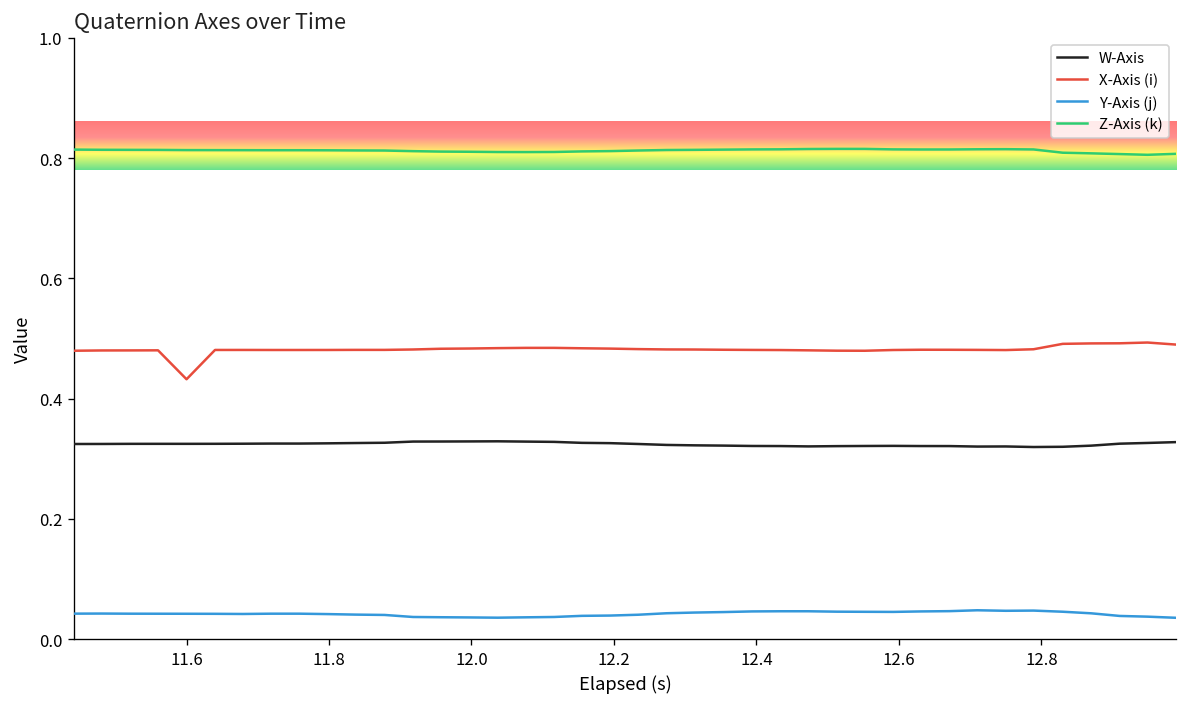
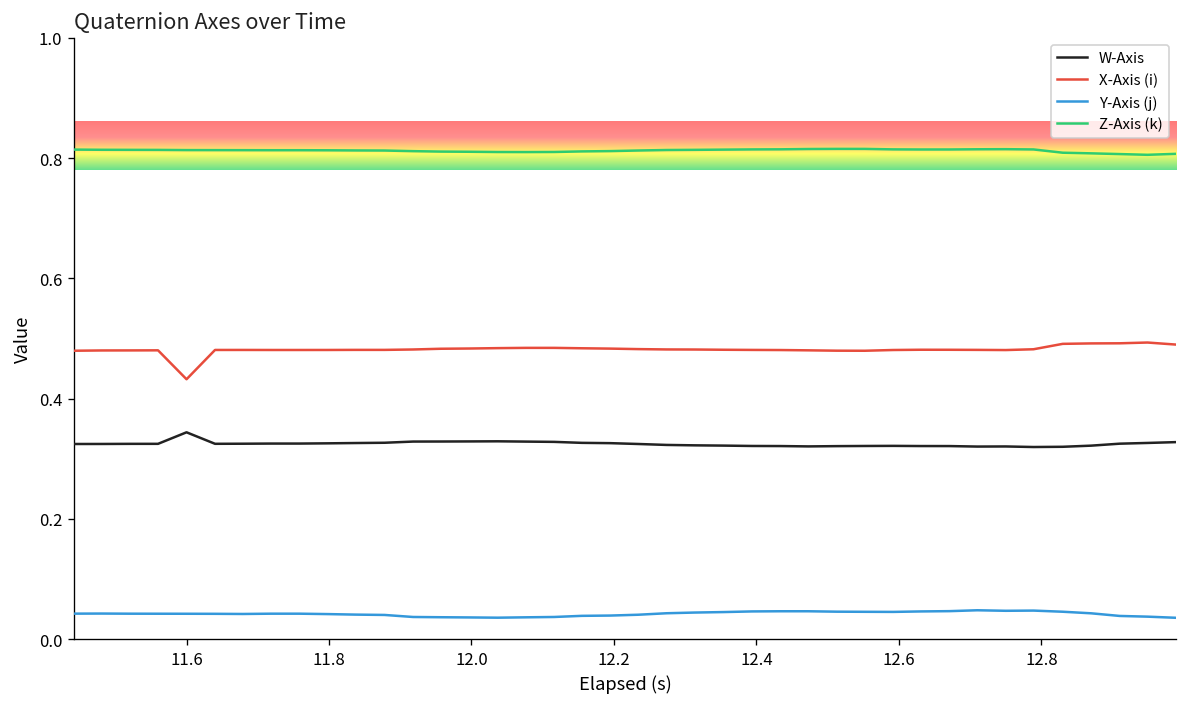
  {
    "W-Axis": {
-     "11.6": 0.32
+     "11.6": 0.34
    },
    "X-Axis (i)": {
      "11.6": 0.43
    },
    "Y-Axis (j)": {
      "11.6": 0.04
    },
    "Z-Axis (k)": {
      "11.6": 0.81
    }
  }
